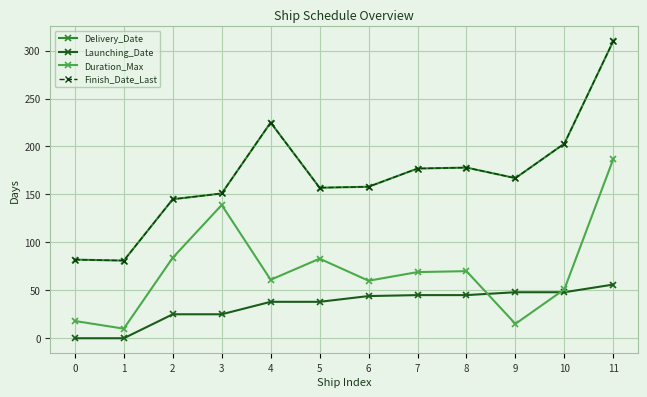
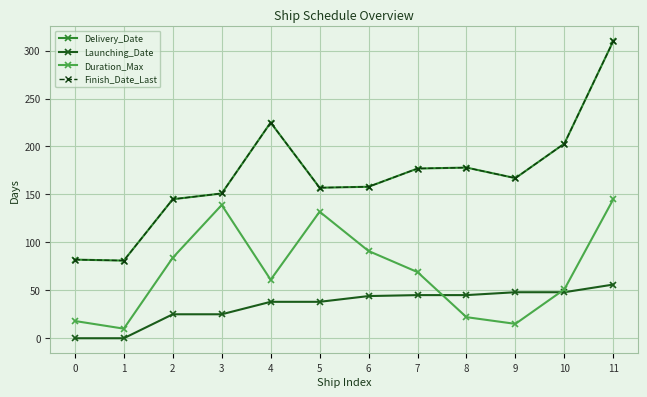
  {
    "Duration_Max": {
      "0": 20,
      "1": 10,
      "2": 80,
      "3": 140,
      "4": 60,
-     "5": 80,
-     "6": 60,
+     "5": 130,
+     "6": 90,
      "7": 70,
-     "8": 70,
+     "8": 20,
      "9": 20,
      "10": 50,
-     "11": 190
+     "11": 150
    }
  }
